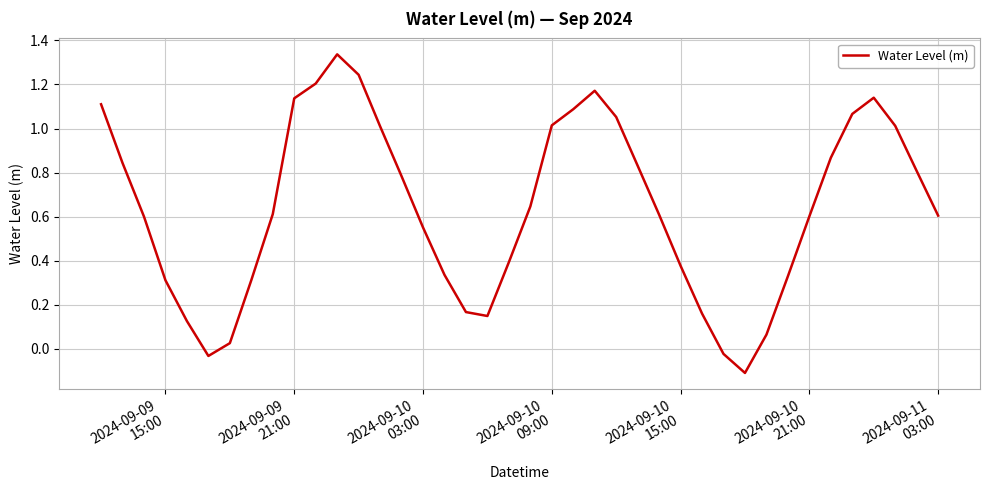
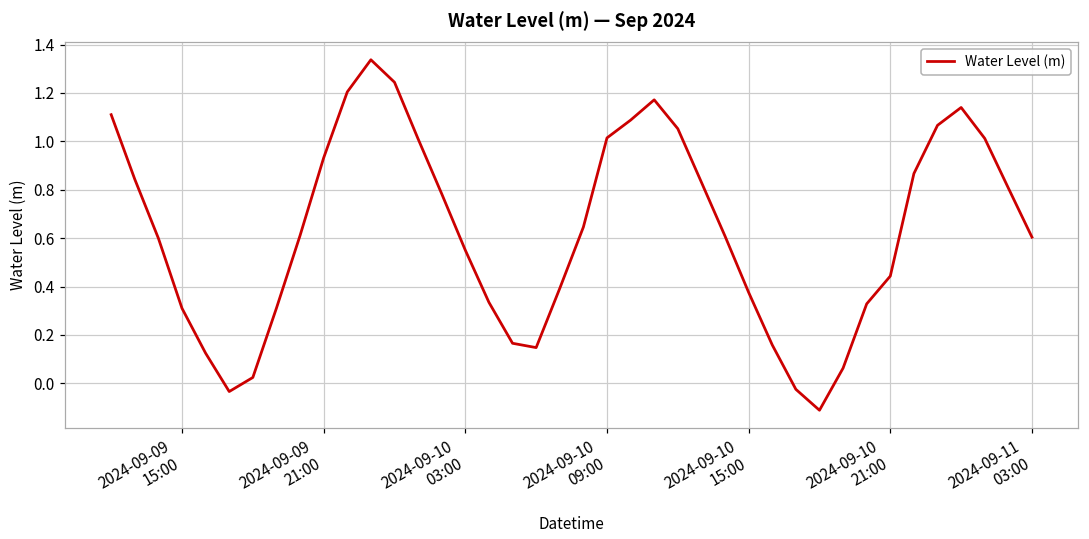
  {
    "2024-09-09 15:00": 0.31,
-   "2024-09-09 21:00": 1.14,
+   "2024-09-09 21:00": 0.93,
    "2024-09-10 03:00": 0.55,
    "2024-09-10 09:00": 1.01,
    "2024-09-10 15:00": 0.38,
-   "2024-09-10 21:00": 0.60,
+   "2024-09-10 21:00": 0.44,
    "2024-09-11 03:00": 0.60
  }
